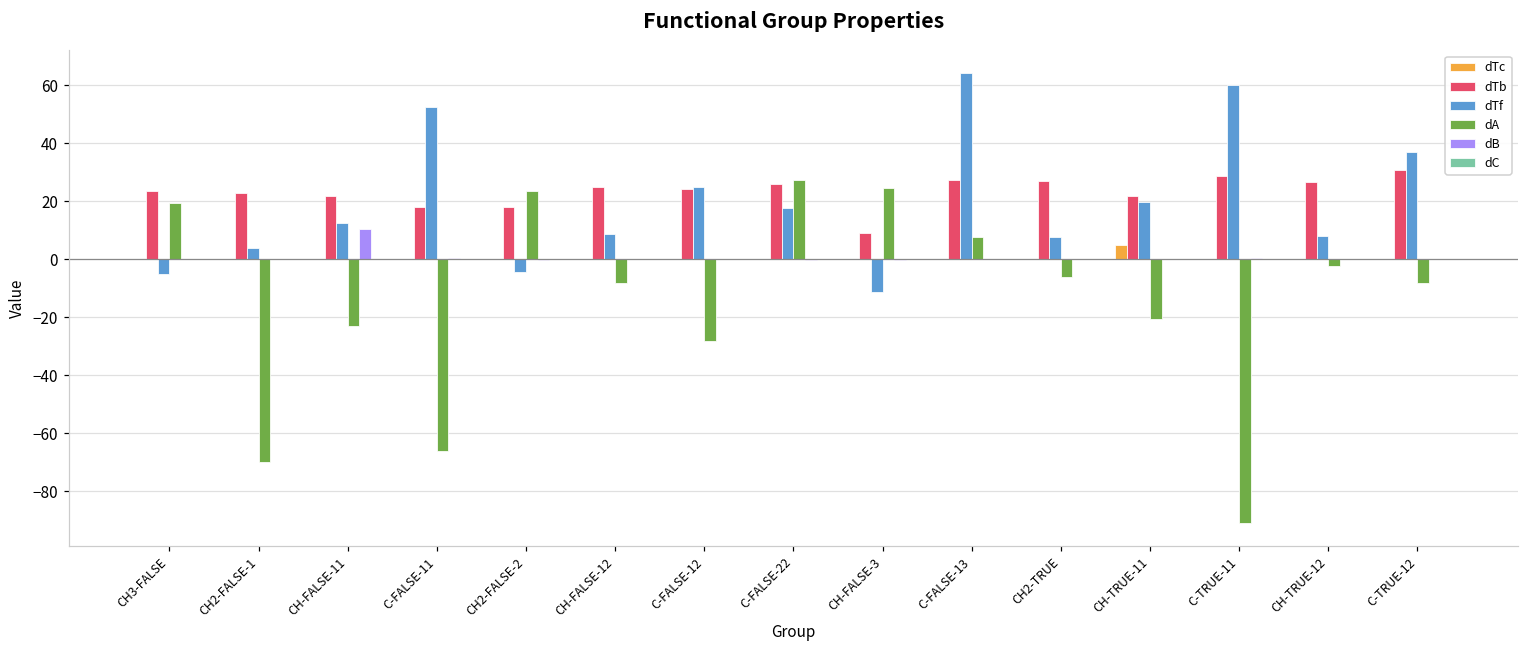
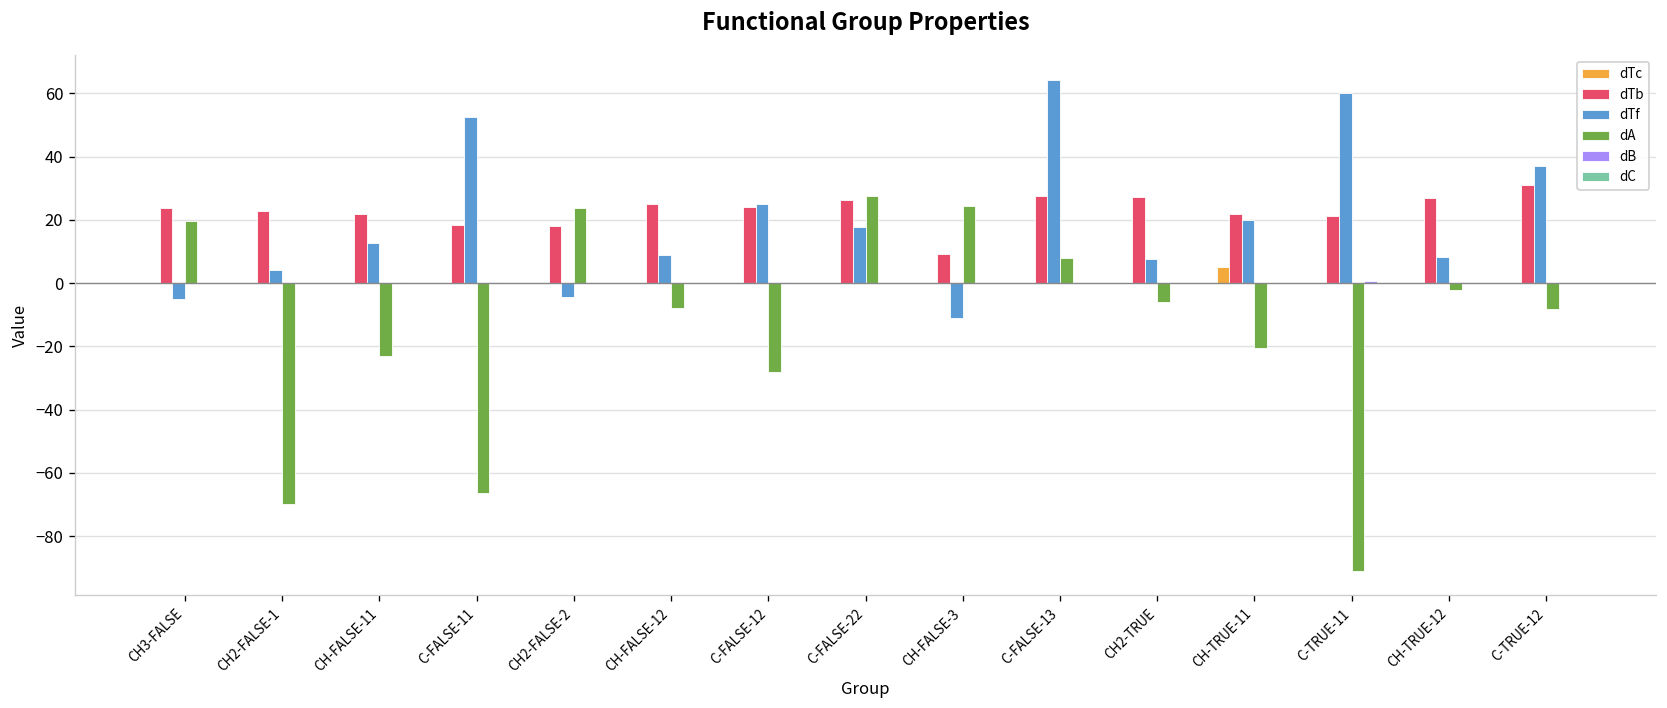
  {
    "dTc": {
      "CH-TRUE-11": 5
    },
    "dTb": {
      "CH3-FALSE": 24,
      "CH2-FALSE-1": 23,
      "CH-FALSE-11": 22,
      "C-FALSE-11": 18,
      "CH2-FALSE-2": 18,
      "CH-FALSE-12": 25,
      "C-FALSE-12": 24,
      "C-FALSE-22": 26,
      "CH-FALSE-3": 9,
      "C-FALSE-13": 27,
      "CH2-TRUE": 27,
      "CH-TRUE-11": 22,
-     "C-TRUE-11": 29,
+     "C-TRUE-11": 21,
      "CH-TRUE-12": 27,
      "C-TRUE-12": 31
    },
    "dTf": {
      "CH3-FALSE": -5,
      "CH2-FALSE-1": 4,
      "CH-FALSE-11": 13,
      "C-FALSE-11": 53,
      "CH2-FALSE-2": -4,
      "CH-FALSE-12": 9,
      "C-FALSE-12": 25,
      "C-FALSE-22": 18,
      "CH-FALSE-3": -11,
      "C-FALSE-13": 64,
      "CH2-TRUE": 8,
      "CH-TRUE-11": 20,
      "C-TRUE-11": 60,
      "CH-TRUE-12": 8,
      "C-TRUE-12": 37
    },
    "dA": {
      "CH3-FALSE": 20,
      "CH2-FALSE-1": -70,
      "CH-FALSE-11": -23,
      "C-FALSE-11": -66,
      "CH2-FALSE-2": 24,
      "CH-FALSE-12": -8,
      "C-FALSE-12": -28,
      "C-FALSE-22": 27,
      "CH-FALSE-3": 25,
      "C-FALSE-13": 8,
      "CH2-TRUE": -6,
      "CH-TRUE-11": -21,
      "C-TRUE-11": -91,
      "CH-TRUE-12": -2,
      "C-TRUE-12": -8
    },
    "dB": {
-     "CH-FALSE-11": 11
+     "CH-FALSE-11": 0
    }
  }
